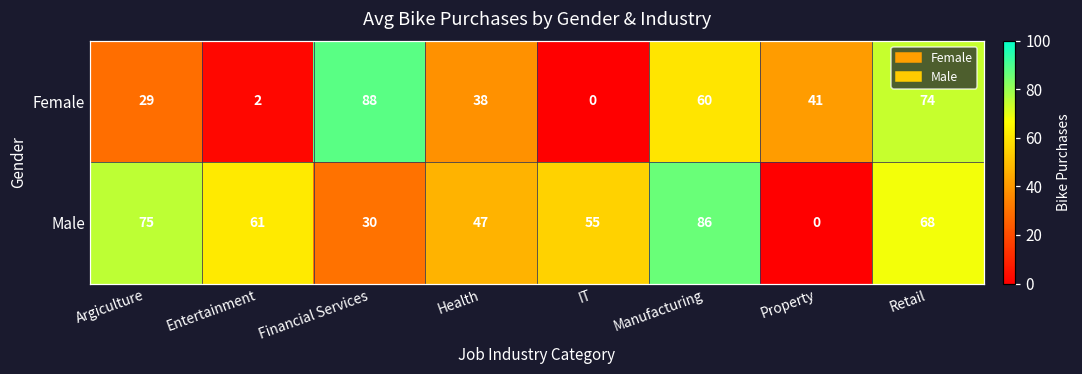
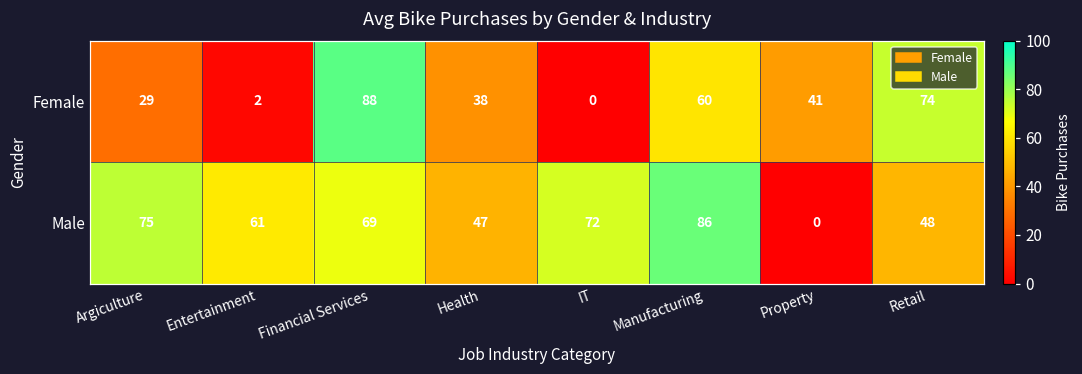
  {
    "Female": {
      "Argiculture": 29,
      "Entertainment": 2,
      "Financial Services": 88,
      "Health": 38,
      "IT": 0,
      "Manufacturing": 60,
      "Property": 41,
      "Retail": 74
    },
    "Male": {
      "Argiculture": 75,
      "Entertainment": 61,
-     "Financial Services": 30,
+     "Financial Services": 69,
      "Health": 47,
-     "IT": 55,
+     "IT": 72,
      "Manufacturing": 86,
      "Property": 0,
-     "Retail": 68
+     "Retail": 48
    }
  }
